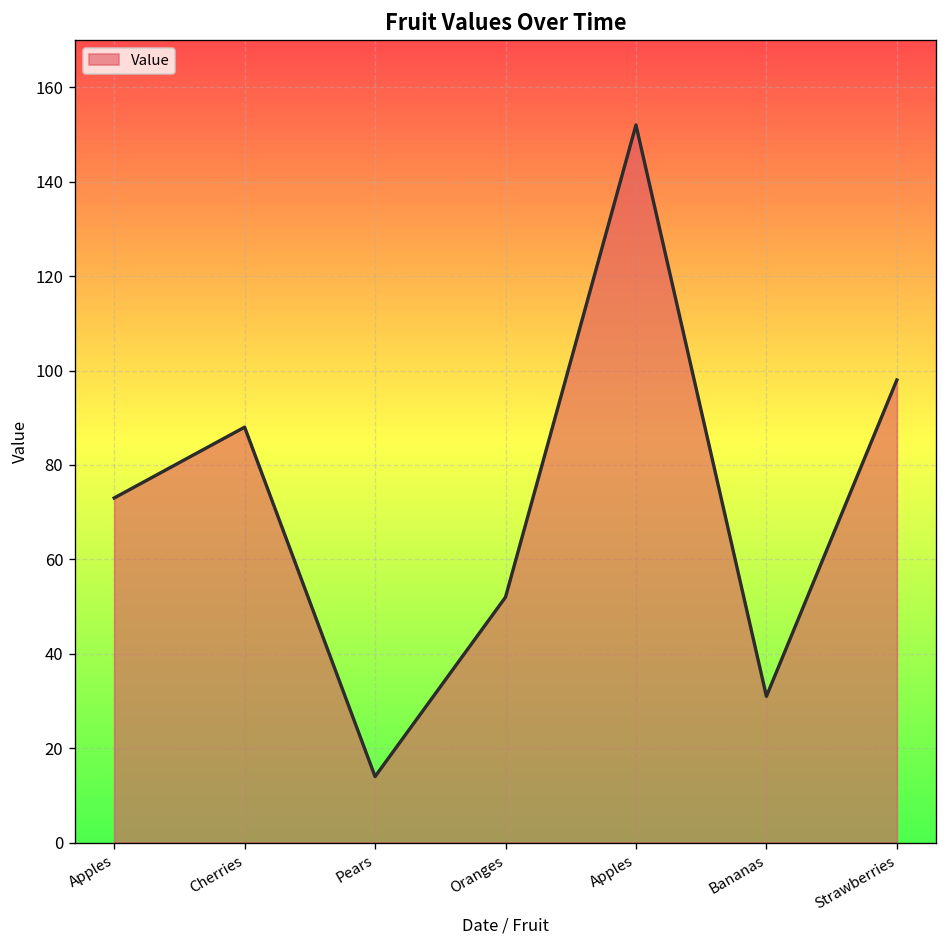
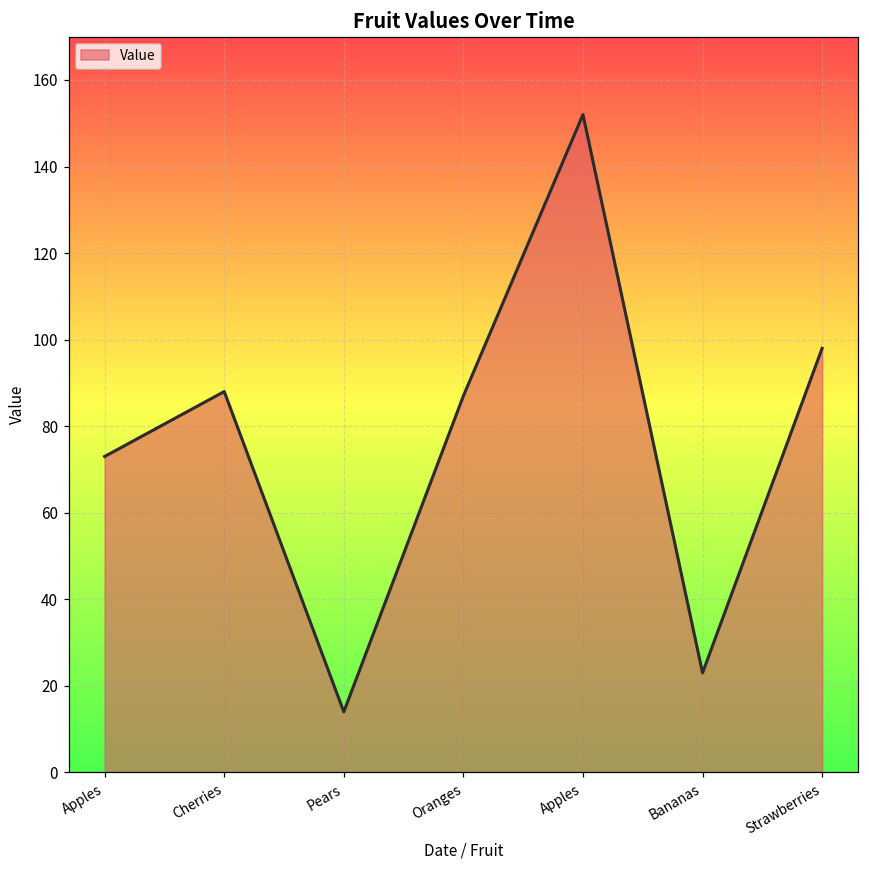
  {
    "Cherries": 88,
    "Pears": 14,
-   "Oranges": 52,
-   "Bananas": 31,
+   "Oranges": 87,
+   "Bananas": 23,
    "Strawberries": 98
  }
